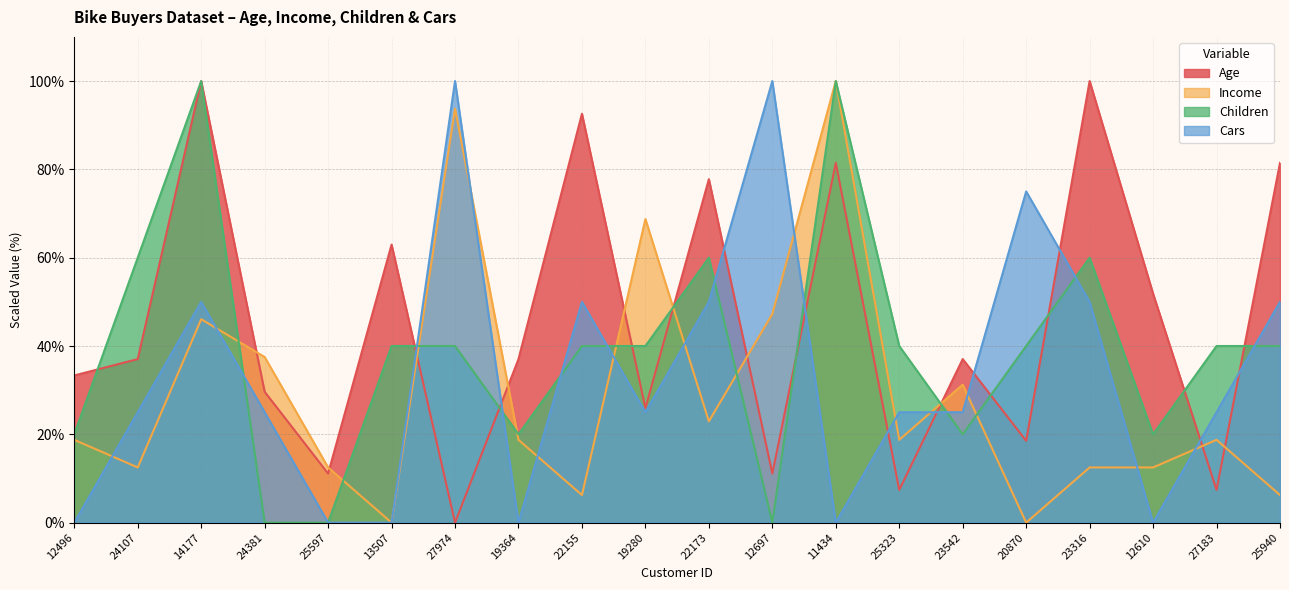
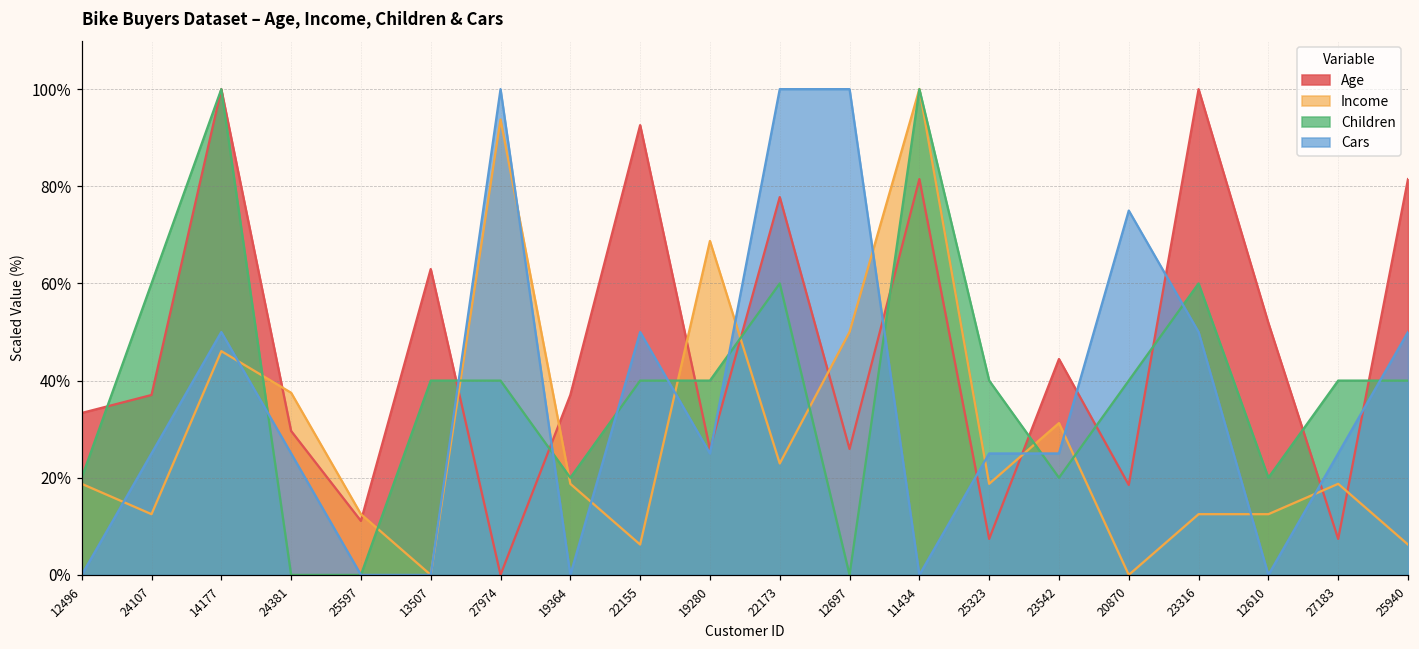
  {
    "Age": {
      "12496": "33%",
      "24107": "37%",
      "24381": "30%",
      "25597": "11%",
      "13507": "63%",
      "27974": "0%",
      "19364": "37%",
      "22155": "93%",
      "19280": "26%",
      "22173": "78%",
-     "12697": "11%",
+     "12697": "26%",
      "11434": "81%",
      "25323": "7%",
-     "23542": "37%",
+     "23542": "44%",
      "20870": "19%",
      "23316": "100%",
      "12610": "52%",
      "27183": "7%",
      "25940": "81%"
    },
    "Income": {
      "12496": "19%",
      "24107": "13%",
      "14177": "46%",
      "24381": "38%",
      "25597": "13%",
      "27974": "94%",
      "19364": "19%",
      "22155": "6%",
      "19280": "69%",
      "22173": "23%",
-     "12697": "47%",
+     "12697": "50%",
      "25323": "19%",
      "23542": "31%",
      "20870": "0%",
      "23316": "13%",
      "12610": "13%",
      "27183": "19%",
      "25940": "6%"
    },
    "Children": {
      "12496": "20%",
      "24107": "60%",
      "24381": "0%",
      "13507": "40%",
      "27974": "40%",
      "19364": "20%",
      "22155": "40%",
      "19280": "40%",
      "22173": "60%",
      "12697": "0%",
      "25323": "40%",
      "23542": "20%",
      "20870": "40%",
      "23316": "60%",
      "12610": "20%",
      "27183": "40%",
      "25940": "40%"
    },
    "Cars": {
      "12496": "0%",
      "24107": "25%",
      "14177": "50%",
      "24381": "25%",
      "27974": "100%",
      "19364": "0%",
      "22155": "50%",
      "19280": "25%",
-     "22173": "50%",
+     "22173": "100%",
      "12697": "100%",
      "11434": "0%",
      "25323": "25%",
      "23542": "25%",
      "20870": "75%",
      "23316": "50%",
      "12610": "0%",
      "27183": "25%",
      "25940": "50%"
    }
  }
